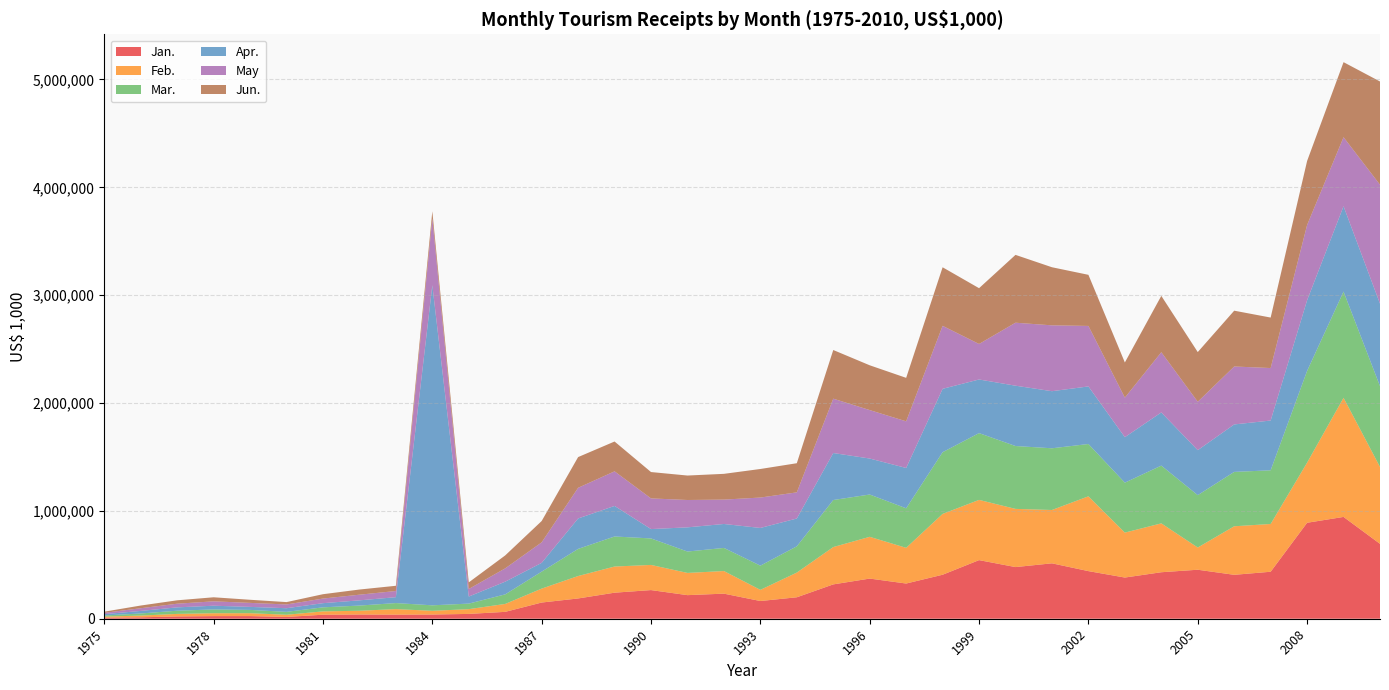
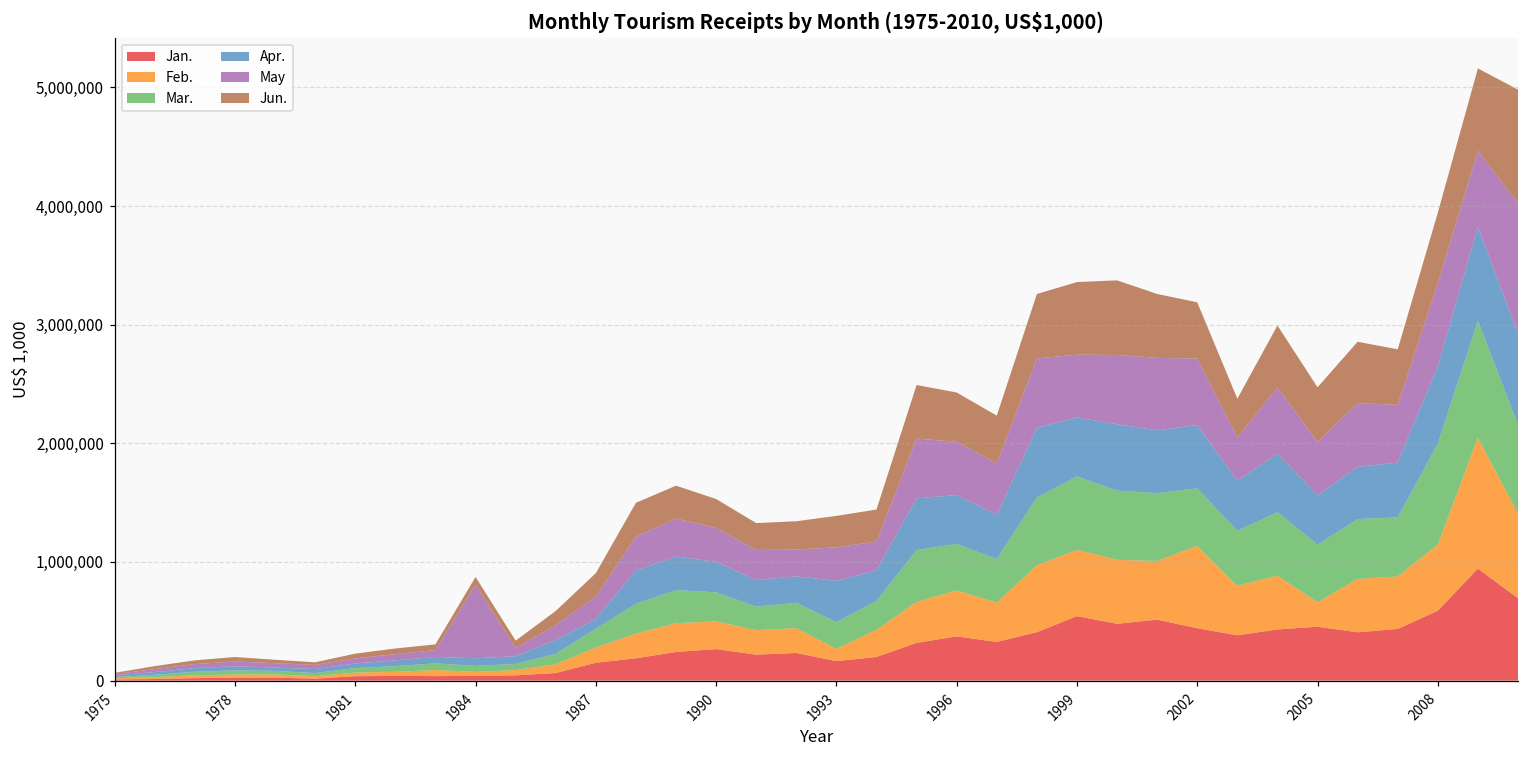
  {
    "Jan.": {
      "1978": "20,000",
      "1981": "40,000",
      "1984": "40,000",
      "1987": "150,000",
      "1990": "270,000",
      "1993": "160,000",
      "1996": "370,000",
      "1999": "540,000",
      "2002": "440,000",
      "2005": "450,000",
-     "2008": "890,000"
+     "2008": "590,000"
    },
    "Feb.": {
      "1978": "30,000",
      "1981": "30,000",
      "1984": "30,000",
      "1987": "130,000",
      "1990": "230,000",
      "1993": "100,000",
      "1996": "390,000",
      "1999": "560,000",
      "2002": "690,000",
      "2005": "210,000",
      "2008": "560,000"
    },
    "Mar.": {
      "1978": "40,000",
      "1981": "40,000",
      "1984": "50,000",
      "1987": "160,000",
      "1990": "250,000",
      "1993": "220,000",
      "1996": "390,000",
      "1999": "620,000",
      "2002": "490,000",
      "2005": "490,000",
      "2008": "850,000"
    },
    "Apr.": {
      "1978": "30,000",
      "1981": "40,000",
-     "1984": "2,970,000",
+     "1984": "60,000",
      "1987": "80,000",
-     "1990": "90,000",
+     "1990": "260,000",
      "1993": "350,000",
-     "1996": "330,000",
+     "1996": "410,000",
      "1999": "500,000",
      "2002": "530,000",
      "2005": "420,000",
      "2008": "660,000"
    },
    "May": {
      "1978": "40,000",
      "1981": "40,000",
      "1984": "620,000",
      "1987": "190,000",
      "1990": "280,000",
      "1993": "280,000",
      "1996": "450,000",
-     "1999": "330,000",
+     "1999": "530,000",
      "2002": "560,000",
      "2005": "450,000",
      "2008": "700,000"
    },
    "Jun.": {
      "1978": "40,000",
      "1981": "40,000",
      "1984": "70,000",
      "1987": "200,000",
      "1990": "240,000",
      "1993": "260,000",
      "1996": "420,000",
-     "1999": "520,000",
+     "1999": "610,000",
      "2002": "470,000",
      "2005": "460,000",
      "2008": "590,000"
    }
  }
